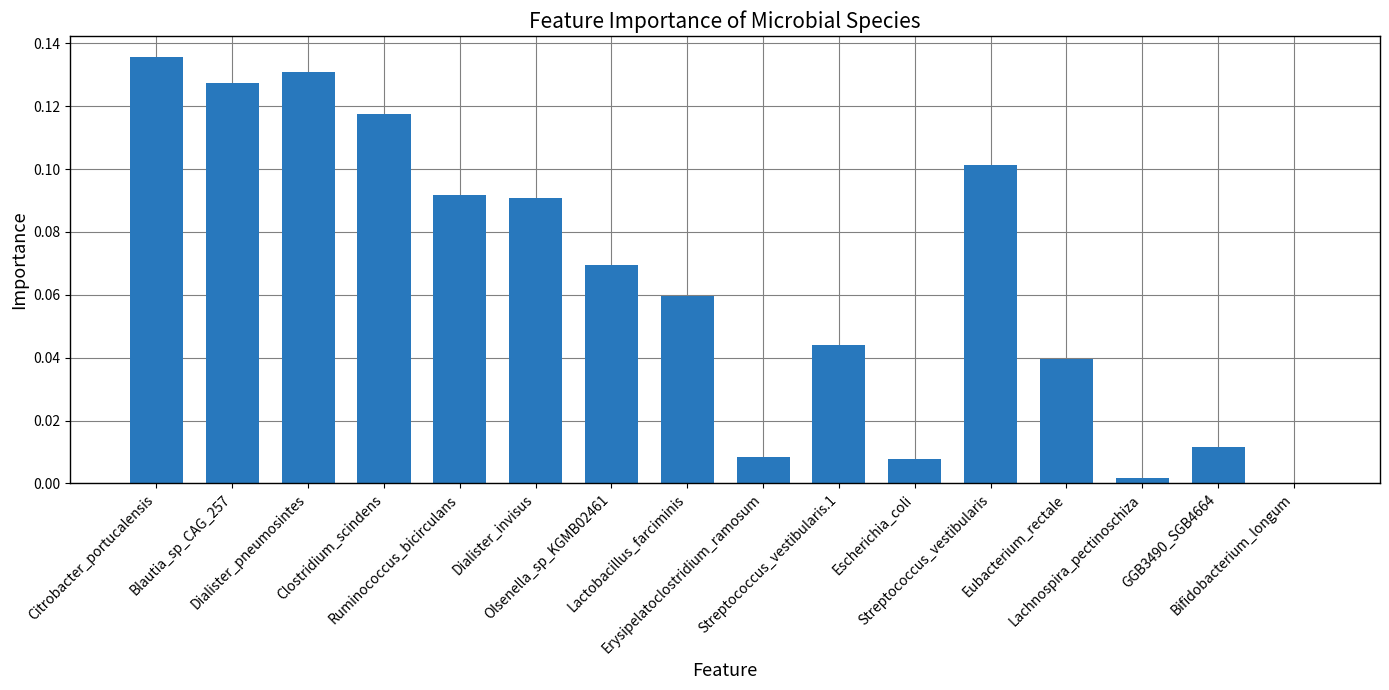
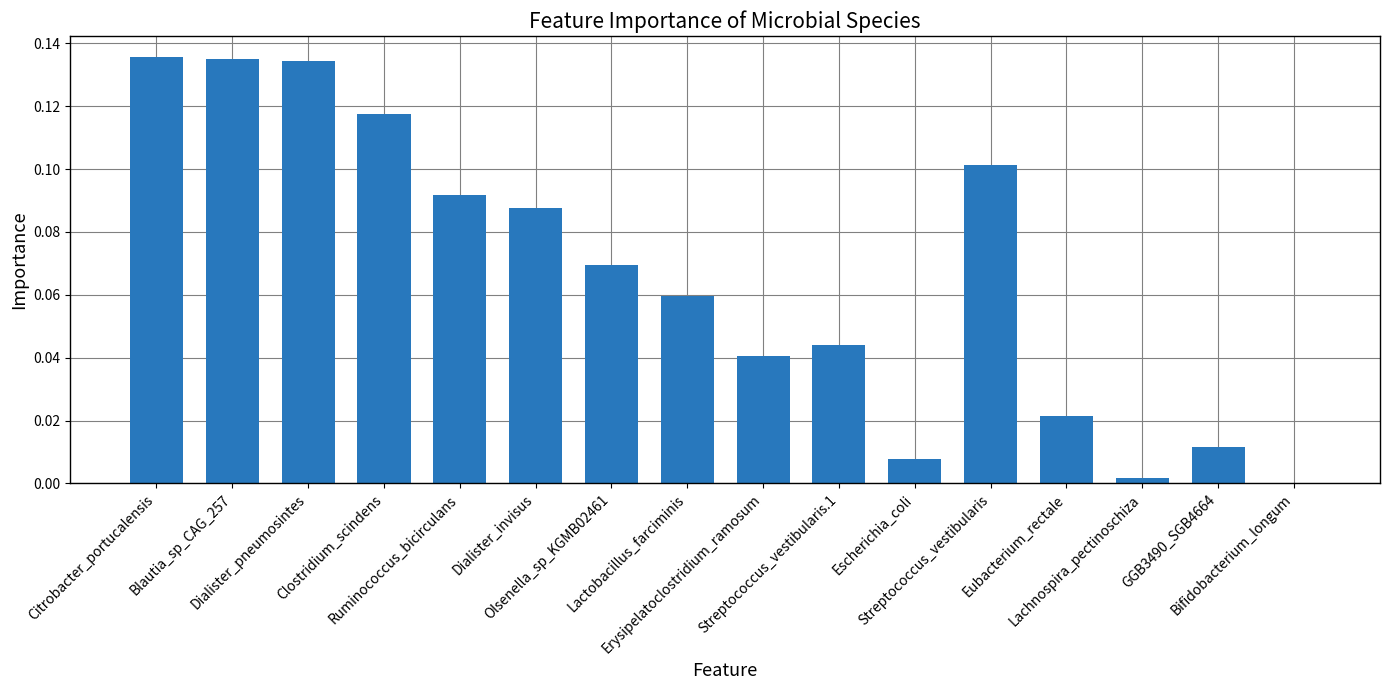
  {
    "Citrobacter_portucalensis": 0.136,
-   "Blautia_sp_CAG_257": 0.127,
-   "Dialister_pneumosintes": 0.131,
+   "Blautia_sp_CAG_257": 0.135,
+   "Dialister_pneumosintes": 0.134,
    "Clostridium_scindens": 0.118,
    "Ruminococcus_bicirculans": 0.092,
-   "Dialister_invisus": 0.091,
+   "Dialister_invisus": 0.088,
    "Olsenella_sp_KGMB02461": 0.070,
    "Lactobacillus_farciminis": 0.060,
-   "Erysipelatoclostridium_ramosum": 0.008,
+   "Erysipelatoclostridium_ramosum": 0.040,
    "Streptococcus_vestibularis.1": 0.044,
    "Escherichia_coli": 0.008,
    "Streptococcus_vestibularis": 0.101,
-   "Eubacterium_rectale": 0.040,
+   "Eubacterium_rectale": 0.022,
    "Lachnospira_pectinoschiza": 0.002,
    "GGB3490_SGB4664": 0.011,
    "Bifidobacterium_longum": 0.000
  }
